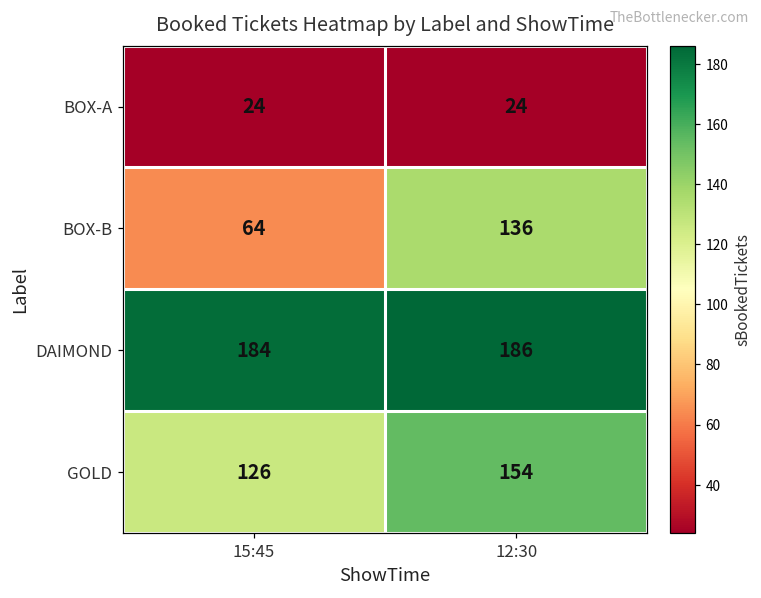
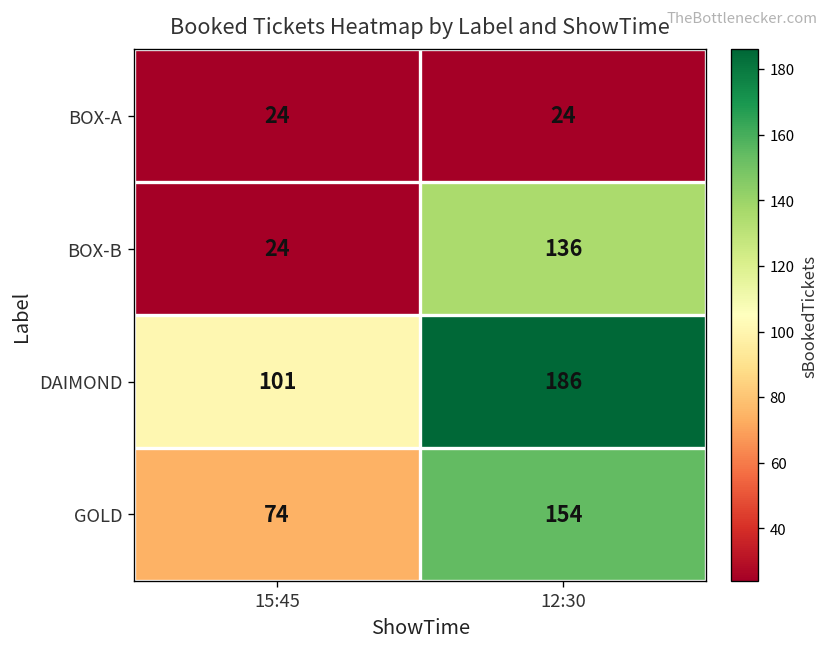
  {
    "BOX-A": {
      "15:45": 24,
      "12:30": 24
    },
    "BOX-B": {
-     "15:45": 64,
+     "15:45": 24,
      "12:30": 136
    },
    "DAIMOND": {
-     "15:45": 184,
+     "15:45": 101,
      "12:30": 186
    },
    "GOLD": {
-     "15:45": 126,
+     "15:45": 74,
      "12:30": 154
    }
  }
